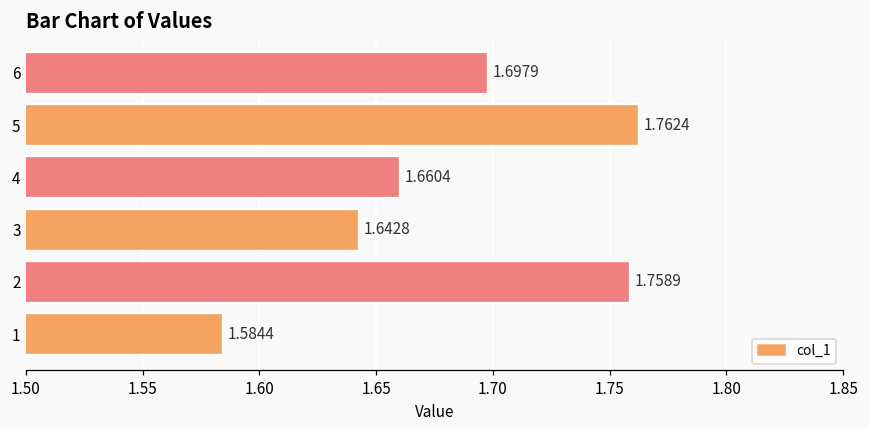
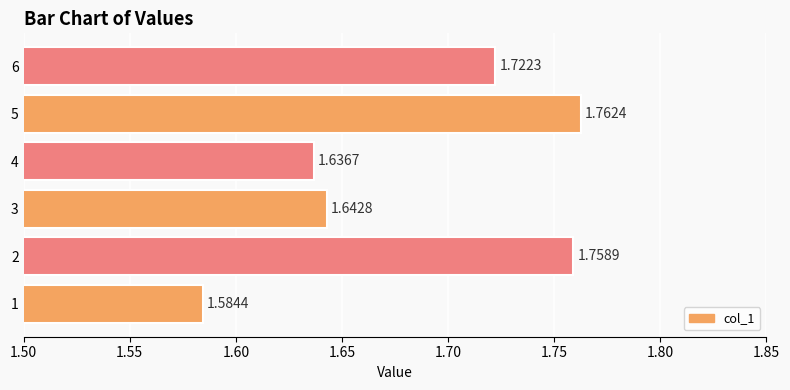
  {
-   "6": 1.6979,
+   "6": 1.7223,
    "5": 1.7624,
-   "4": 1.6604,
+   "4": 1.6367,
    "3": 1.6428,
    "2": 1.7589,
    "1": 1.5844
  }
